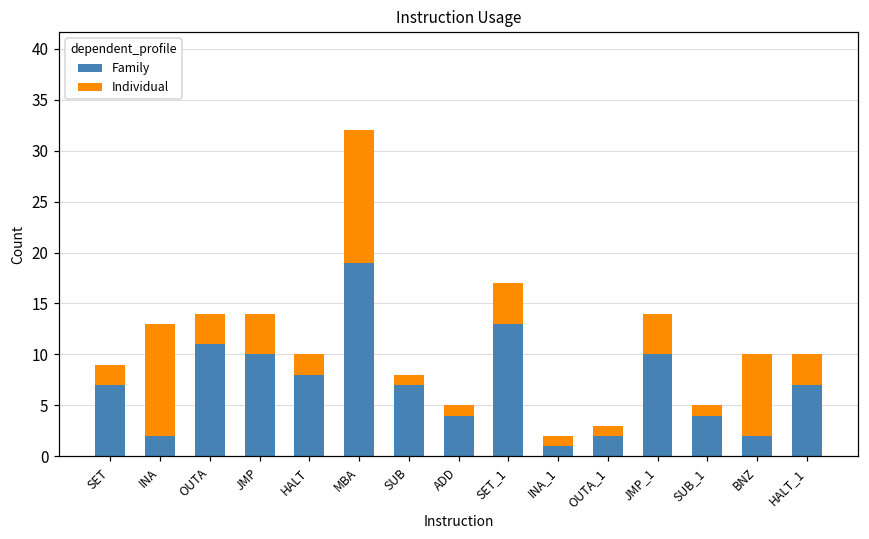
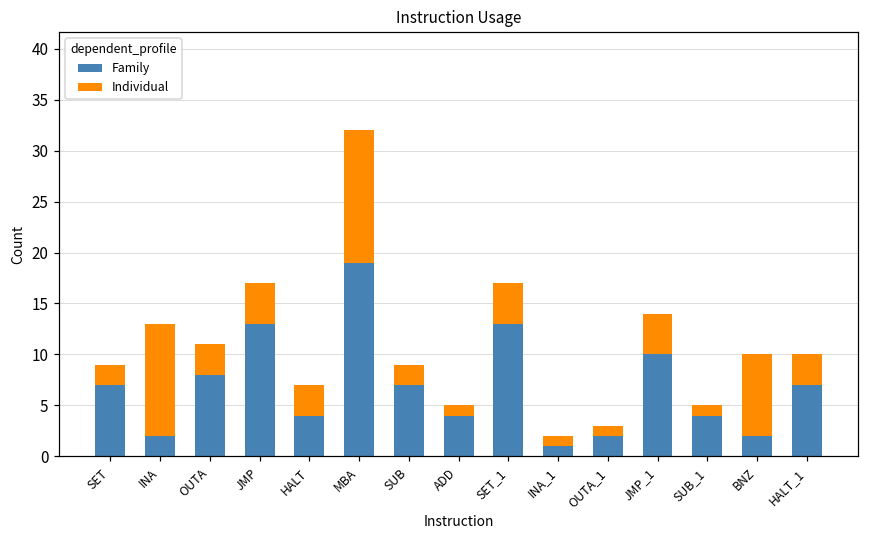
  {
    "Family": {
      "SET": 7,
      "INA": 2,
-     "OUTA": 11,
-     "JMP": 10,
-     "HALT": 8,
+     "OUTA": 8,
+     "JMP": 13,
+     "HALT": 4,
      "MBA": 19,
      "SUB": 7,
      "ADD": 4,
      "SET_1": 13,
      "INA_1": 1,
      "OUTA_1": 2,
      "JMP_1": 10,
      "SUB_1": 4,
      "BNZ": 2,
      "HALT_1": 7
    },
    "Individual": {
      "SET": 2,
      "INA": 11,
      "OUTA": 3,
      "JMP": 4,
-     "HALT": 2,
+     "HALT": 3,
      "MBA": 13,
-     "SUB": 1,
+     "SUB": 2,
      "ADD": 1,
      "SET_1": 4,
      "INA_1": 1,
      "OUTA_1": 1,
      "JMP_1": 4,
      "SUB_1": 1,
      "BNZ": 8,
      "HALT_1": 3
    }
  }
